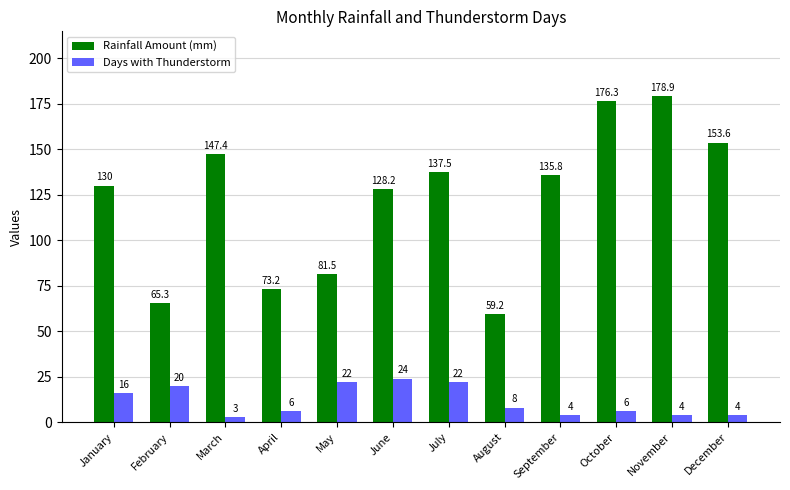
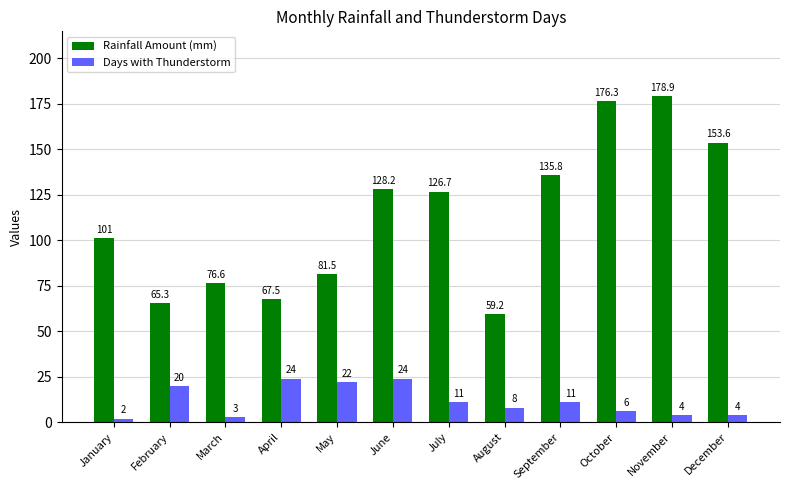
  {
    "Rainfall Amount (mm)": {
-     "January": 130,
+     "January": 101,
      "February": 65.3,
-     "March": 147.4,
-     "April": 73.2,
+     "March": 76.6,
+     "April": 67.5,
      "May": 81.5,
      "June": 128.2,
-     "July": 137.5,
+     "July": 126.7,
      "August": 59.2,
      "September": 135.8,
      "October": 176.3,
      "November": 178.9,
      "December": 153.6
    },
    "Days with Thunderstorm": {
-     "January": 16,
+     "January": 2,
      "February": 20,
      "March": 3,
-     "April": 6,
+     "April": 24,
      "May": 22,
      "June": 24,
-     "July": 22,
+     "July": 11,
      "August": 8,
-     "September": 4,
+     "September": 11,
      "October": 6,
      "November": 4,
      "December": 4
    }
  }
